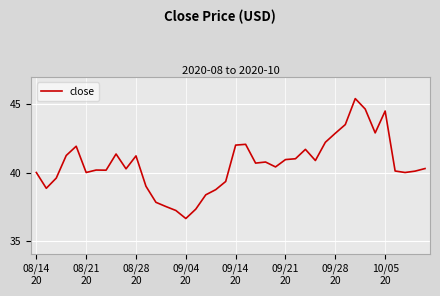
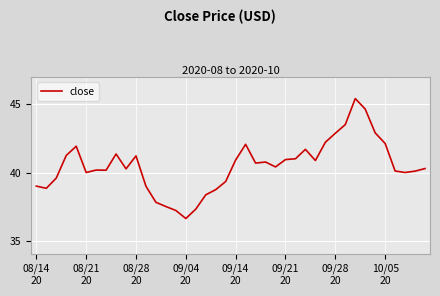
  {
-   "08/14 20": 40,
+   "08/14 20": 39,
    "08/21 20": 40.0,
    "08/28 20": 41.2,
    "09/04 20": 36.6,
-   "09/14 20": 42.0,
+   "09/14 20": 40.9,
    "09/21 20": 41.0,
    "09/28 20": 42.9,
-   "10/05 20": 44.5
+   "10/05 20": 42.1
  }
